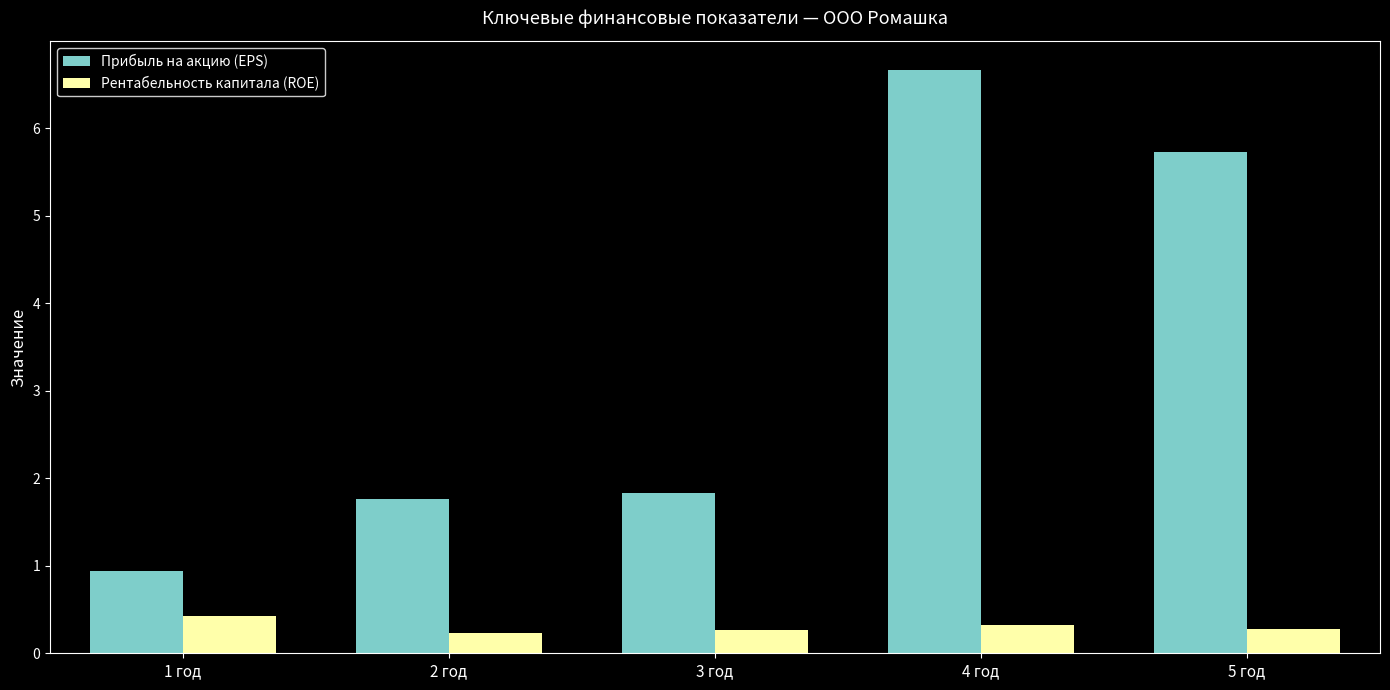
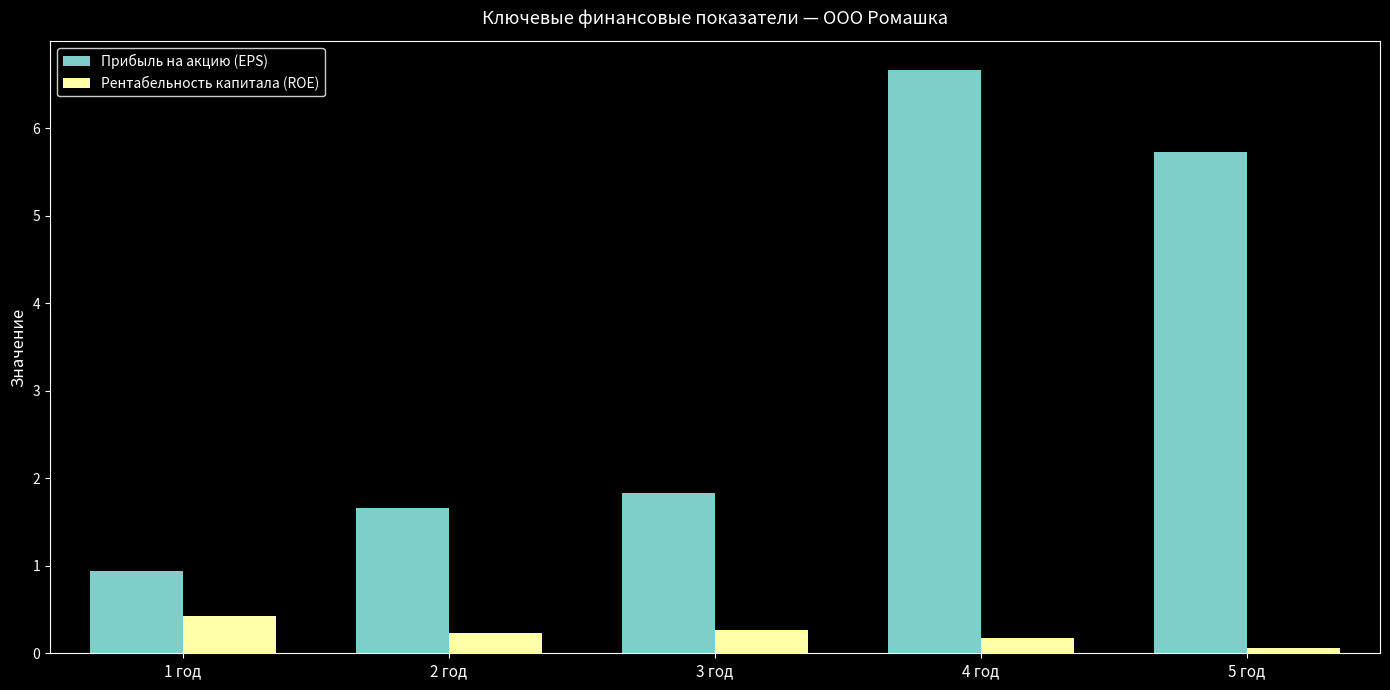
  {
    "Прибыль на акцию (EPS)": {
      "1 год": 0.9,
-     "2 год": 1.8,
+     "2 год": 1.7,
      "3 год": 1.8,
      "4 год": 6.7,
      "5 год": 5.7
    },
    "Рентабельность капитала (ROE)": {
      "1 год": 0.4,
      "2 год": 0.2,
      "3 год": 0.3,
-     "4 год": 0.3,
-     "5 год": 0.3
+     "4 год": 0.2,
+     "5 год": 0.1
    }
  }
